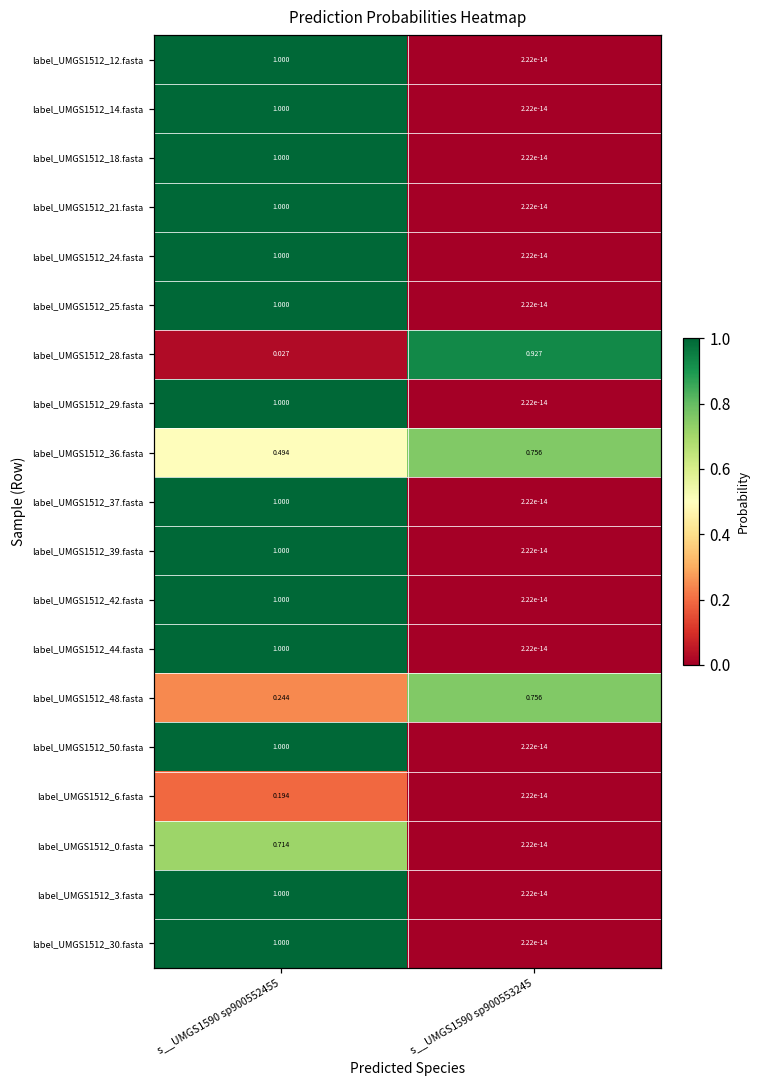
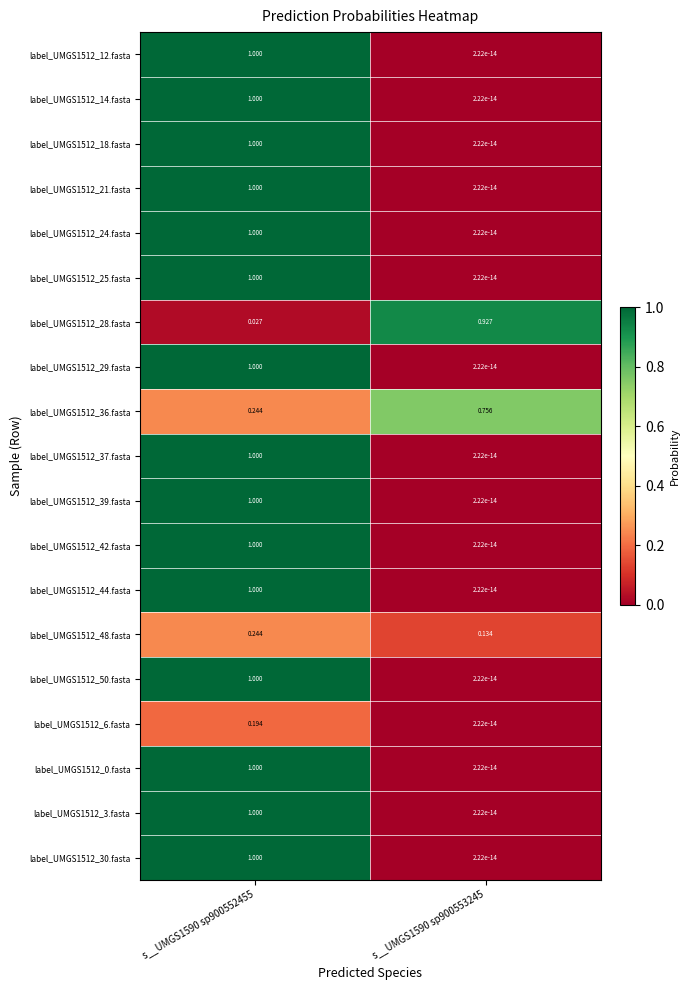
  {
    "label_UMGS1512_12.fasta": {
      "s__UMGS1590 sp900552455": "1.000",
      "s__UMGS1590 sp900553245": "2.22e-14"
    },
    "label_UMGS1512_14.fasta": {
      "s__UMGS1590 sp900552455": "1.000",
      "s__UMGS1590 sp900553245": "2.22e-14"
    },
    "label_UMGS1512_18.fasta": {
      "s__UMGS1590 sp900552455": "1.000",
      "s__UMGS1590 sp900553245": "2.22e-14"
    },
    "label_UMGS1512_21.fasta": {
      "s__UMGS1590 sp900552455": "1.000",
      "s__UMGS1590 sp900553245": "2.22e-14"
    },
    "label_UMGS1512_24.fasta": {
      "s__UMGS1590 sp900552455": "1.000",
      "s__UMGS1590 sp900553245": "2.22e-14"
    },
    "label_UMGS1512_25.fasta": {
      "s__UMGS1590 sp900552455": "1.000",
      "s__UMGS1590 sp900553245": "2.22e-14"
    },
    "label_UMGS1512_28.fasta": {
      "s__UMGS1590 sp900552455": "0.027",
      "s__UMGS1590 sp900553245": "0.927"
    },
    "label_UMGS1512_29.fasta": {
      "s__UMGS1590 sp900552455": "1.000",
      "s__UMGS1590 sp900553245": "2.22e-14"
    },
    "label_UMGS1512_36.fasta": {
-     "s__UMGS1590 sp900552455": "0.494",
+     "s__UMGS1590 sp900552455": "0.244",
      "s__UMGS1590 sp900553245": "0.756"
    },
    "label_UMGS1512_37.fasta": {
      "s__UMGS1590 sp900552455": "1.000",
      "s__UMGS1590 sp900553245": "2.22e-14"
    },
    "label_UMGS1512_39.fasta": {
      "s__UMGS1590 sp900552455": "1.000",
      "s__UMGS1590 sp900553245": "2.22e-14"
    },
    "label_UMGS1512_42.fasta": {
      "s__UMGS1590 sp900552455": "1.000",
      "s__UMGS1590 sp900553245": "2.22e-14"
    },
    "label_UMGS1512_44.fasta": {
      "s__UMGS1590 sp900552455": "1.000",
      "s__UMGS1590 sp900553245": "2.22e-14"
    },
    "label_UMGS1512_48.fasta": {
      "s__UMGS1590 sp900552455": "0.244",
-     "s__UMGS1590 sp900553245": "0.756"
+     "s__UMGS1590 sp900553245": "0.134"
    },
    "label_UMGS1512_50.fasta": {
      "s__UMGS1590 sp900552455": "1.000",
      "s__UMGS1590 sp900553245": "2.22e-14"
    },
    "label_UMGS1512_6.fasta": {
      "s__UMGS1590 sp900552455": "0.194",
      "s__UMGS1590 sp900553245": "2.22e-14"
    },
    "label_UMGS1512_0.fasta": {
-     "s__UMGS1590 sp900552455": "0.714",
+     "s__UMGS1590 sp900552455": "1.000",
      "s__UMGS1590 sp900553245": "2.22e-14"
    },
    "label_UMGS1512_3.fasta": {
      "s__UMGS1590 sp900552455": "1.000",
      "s__UMGS1590 sp900553245": "2.22e-14"
    },
    "label_UMGS1512_30.fasta": {
      "s__UMGS1590 sp900552455": "1.000",
      "s__UMGS1590 sp900553245": "2.22e-14"
    }
  }
